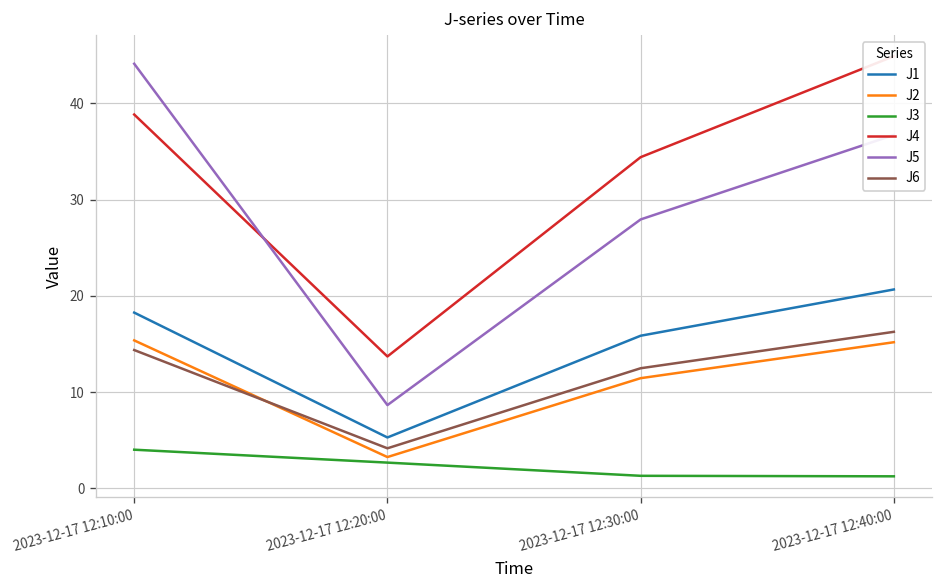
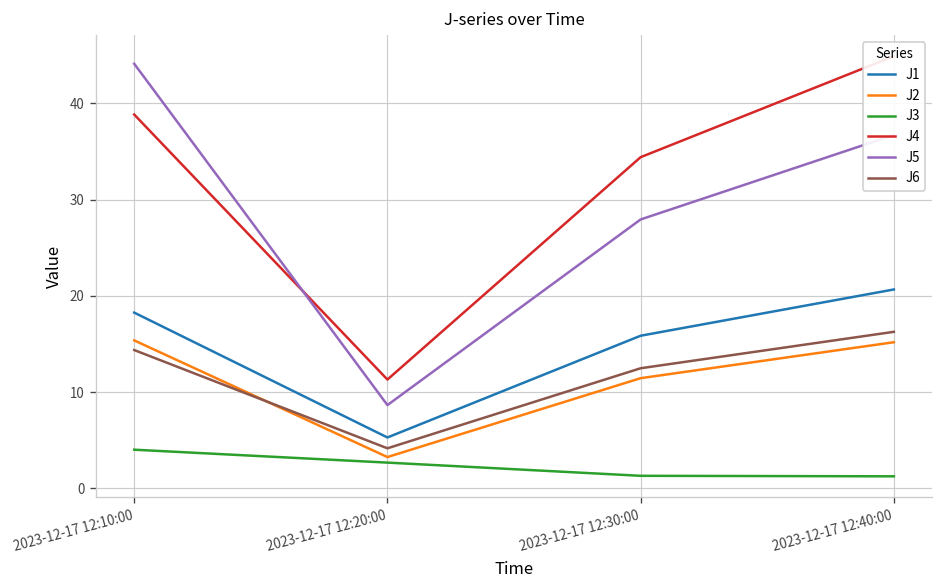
  {
    "J1": {
      "2023-12-17 12:10:00": 18,
      "2023-12-17 12:20:00": 5,
      "2023-12-17 12:30:00": 16,
      "2023-12-17 12:40:00": 21
    },
    "J2": {
      "2023-12-17 12:10:00": 15,
      "2023-12-17 12:20:00": 3,
      "2023-12-17 12:30:00": 11,
      "2023-12-17 12:40:00": 15
    },
    "J3": {
      "2023-12-17 12:10:00": 4,
      "2023-12-17 12:20:00": 3,
      "2023-12-17 12:30:00": 1,
      "2023-12-17 12:40:00": 1
    },
    "J4": {
      "2023-12-17 12:10:00": 39,
-     "2023-12-17 12:20:00": 14,
+     "2023-12-17 12:20:00": 11,
      "2023-12-17 12:30:00": 34
    },
    "J5": {
      "2023-12-17 12:10:00": 44,
      "2023-12-17 12:20:00": 9,
      "2023-12-17 12:30:00": 28
    },
    "J6": {
      "2023-12-17 12:10:00": 14,
      "2023-12-17 12:20:00": 4,
      "2023-12-17 12:30:00": 12,
      "2023-12-17 12:40:00": 16
    }
  }
